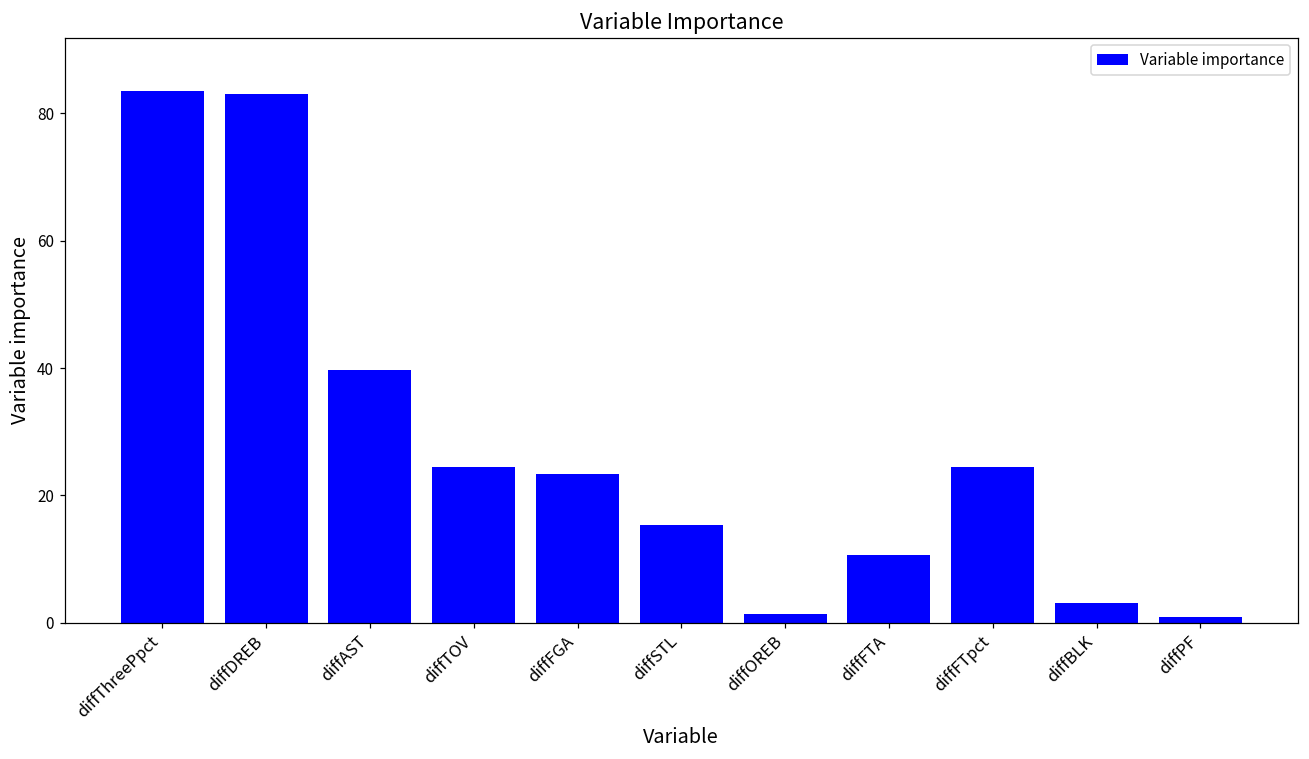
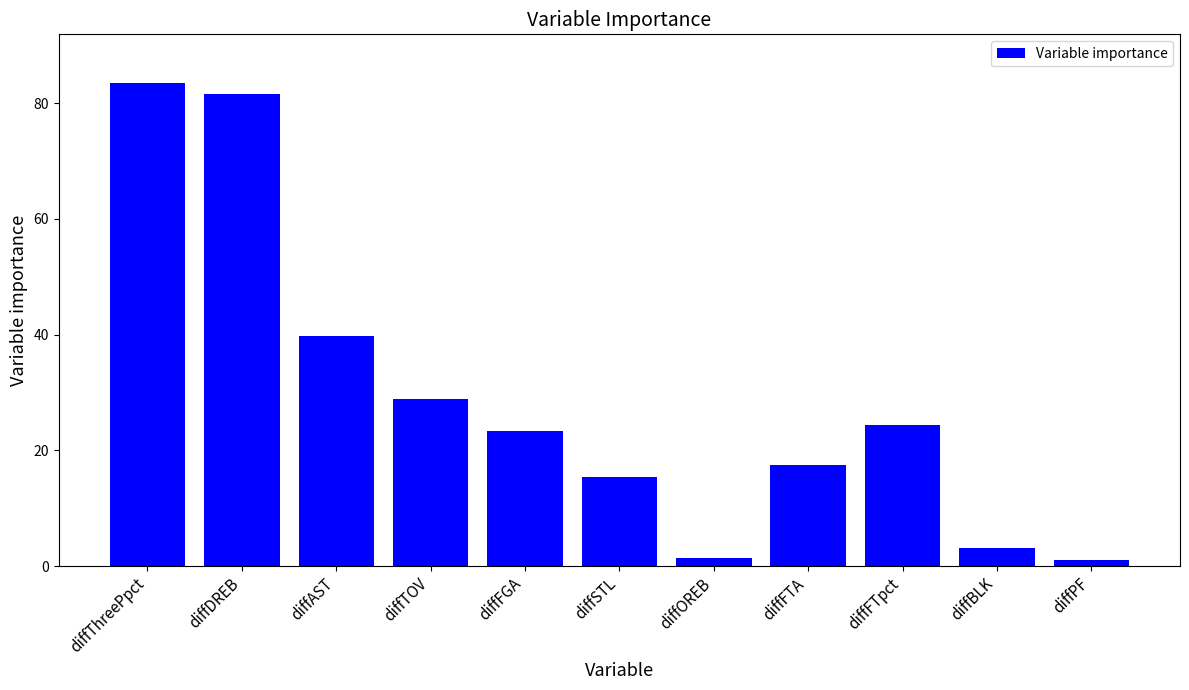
  {
    "diffThreePpct": 84,
-   "diffDREB": 83,
+   "diffDREB": 82,
    "diffAST": 40,
-   "diffTOV": 25,
+   "diffTOV": 29,
    "diffFGA": 23,
    "diffSTL": 15,
    "diffOREB": 1,
-   "diffFTA": 11,
+   "diffFTA": 18,
    "diffFTpct": 24,
    "diffBLK": 3,
    "diffPF": 1
  }
